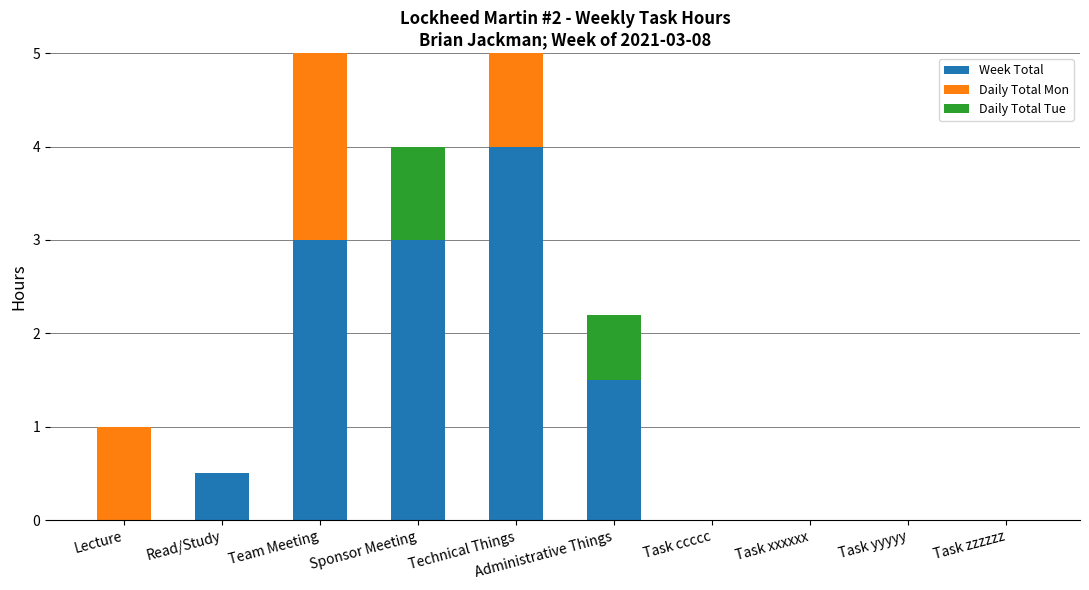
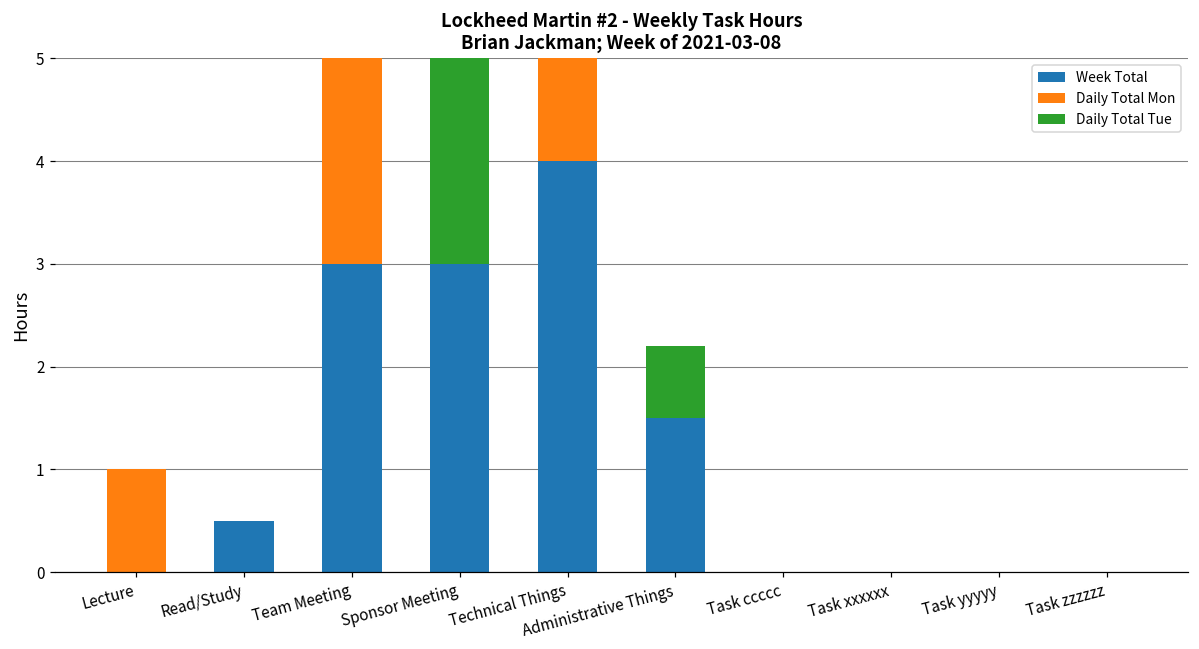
  {
    "Week Total": {
      "Lecture": 0,
      "Read/Study": 0.5,
      "Team Meeting": 3,
      "Sponsor Meeting": 3,
      "Technical Things": 4,
      "Administrative Things": 1.5,
      "Task ccccc": 0,
      "Task xxxxxx": 0,
      "Task yyyyy": 0,
      "Task zzzzzz": 0
    },
    "Daily Total Tue": {
      "Lecture": 0,
      "Read/Study": 0,
      "Team Meeting": 0,
-     "Sponsor Meeting": 1,
+     "Sponsor Meeting": 2,
      "Technical Things": 0,
      "Administrative Things": 0.7,
      "Task ccccc": 0,
      "Task xxxxxx": 0,
      "Task yyyyy": 0,
      "Task zzzzzz": 0
    }
  }
